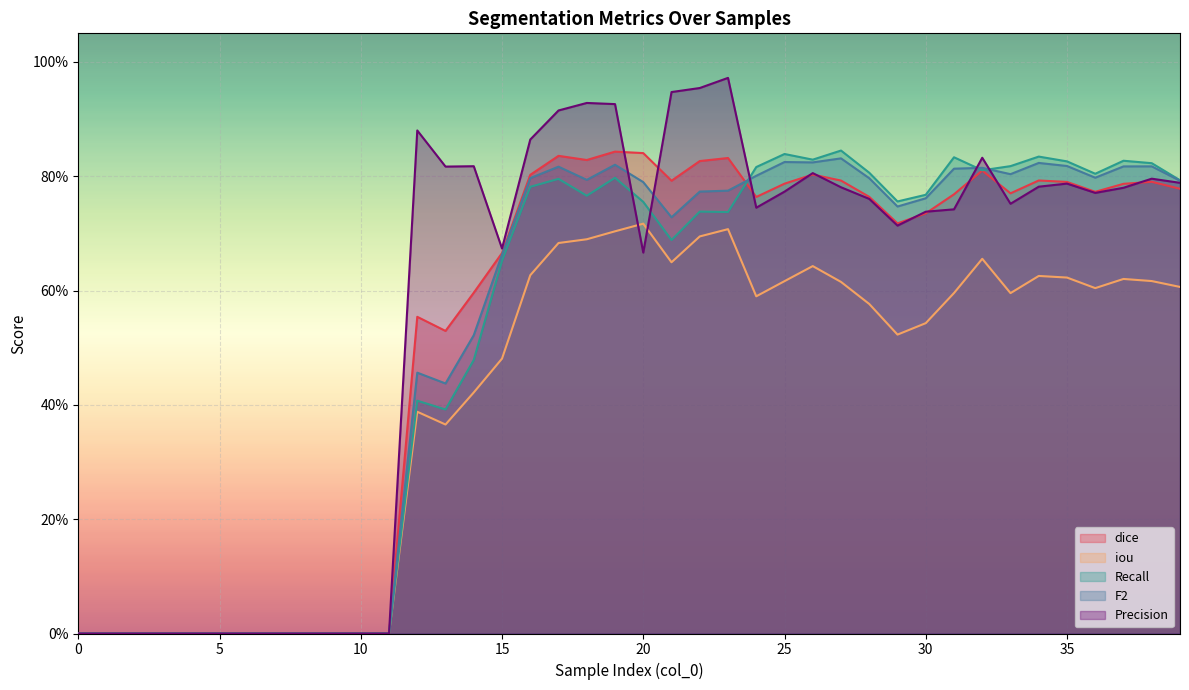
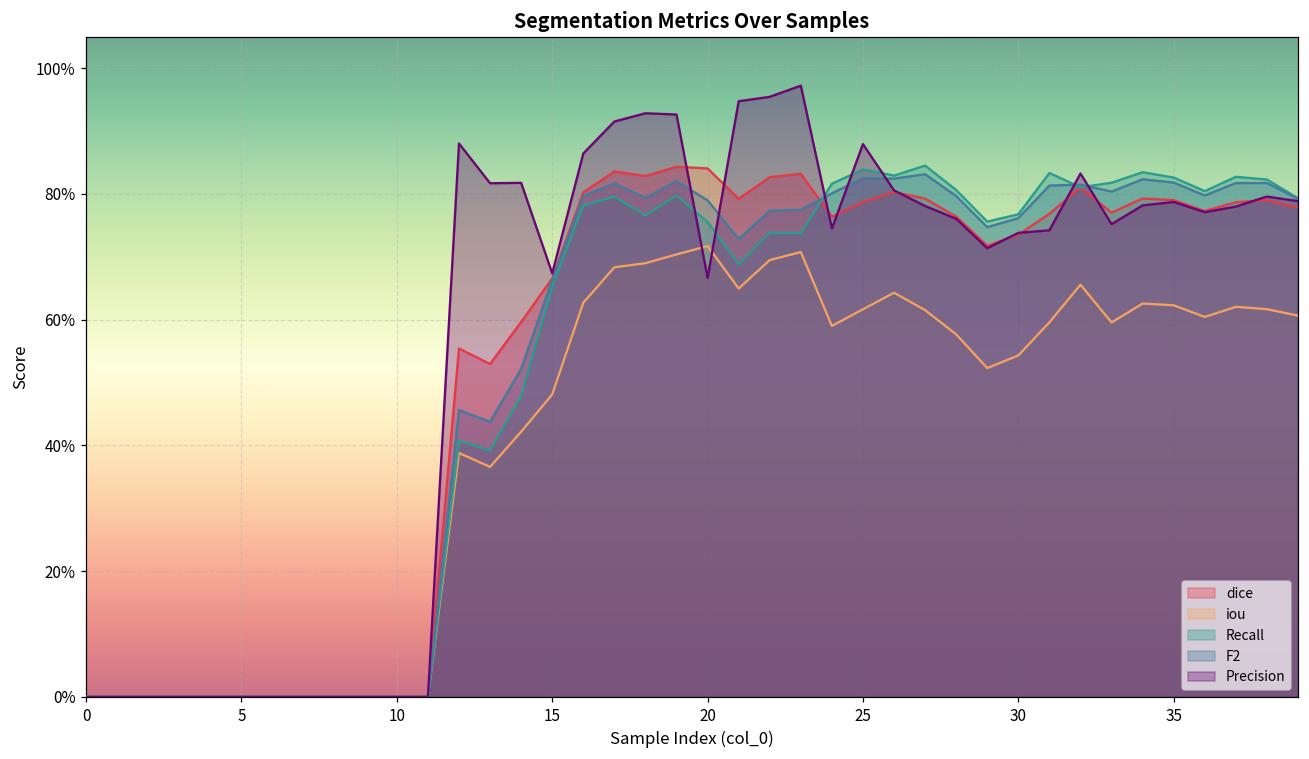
  {
    "Precision": {
      "15": "67%",
      "20": "67%",
-     "25": "77%"
+     "25": "88%"
    }
  }
